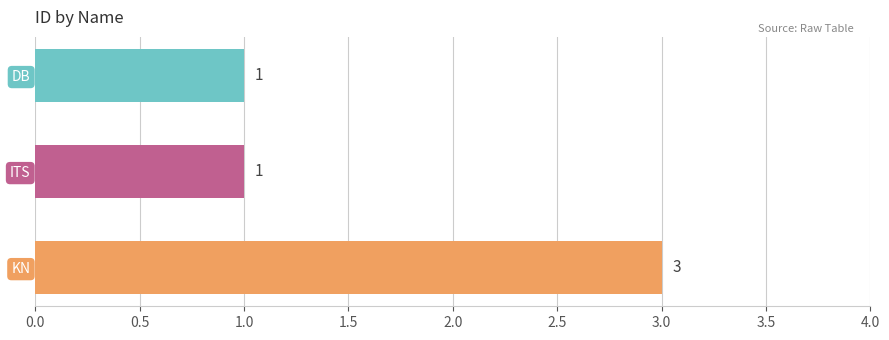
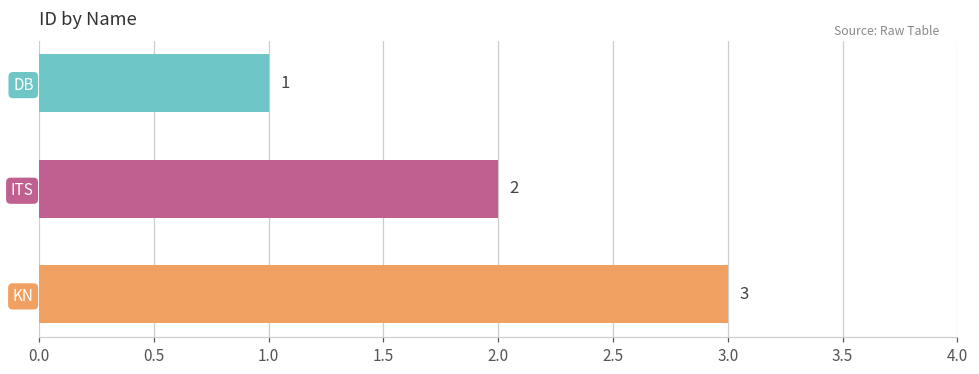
  {
    "DB": 1,
-   "ITS": 1,
+   "ITS": 2,
    "KN": 3
  }
